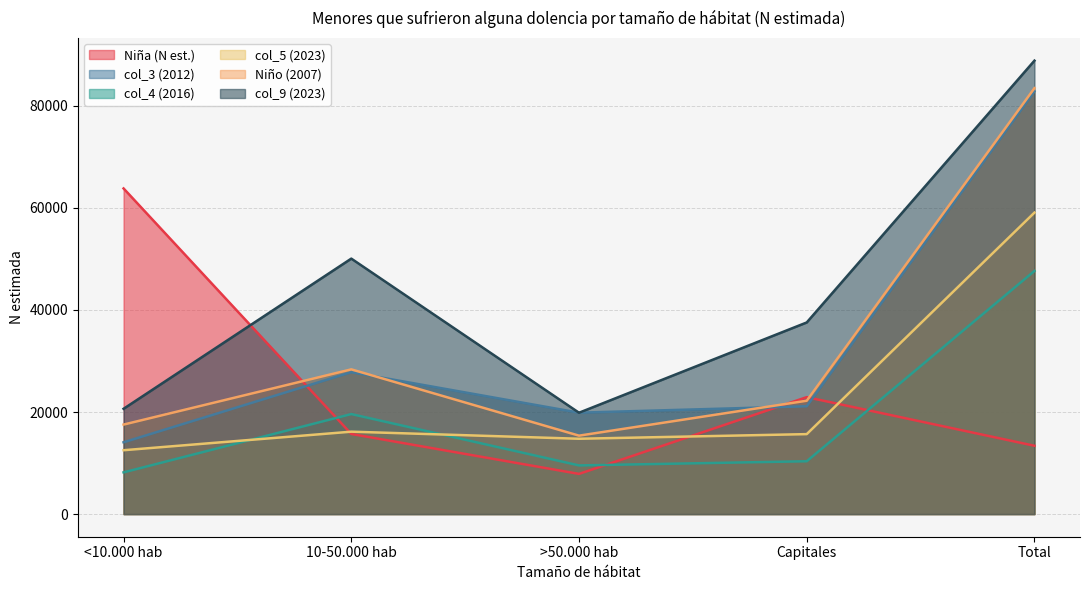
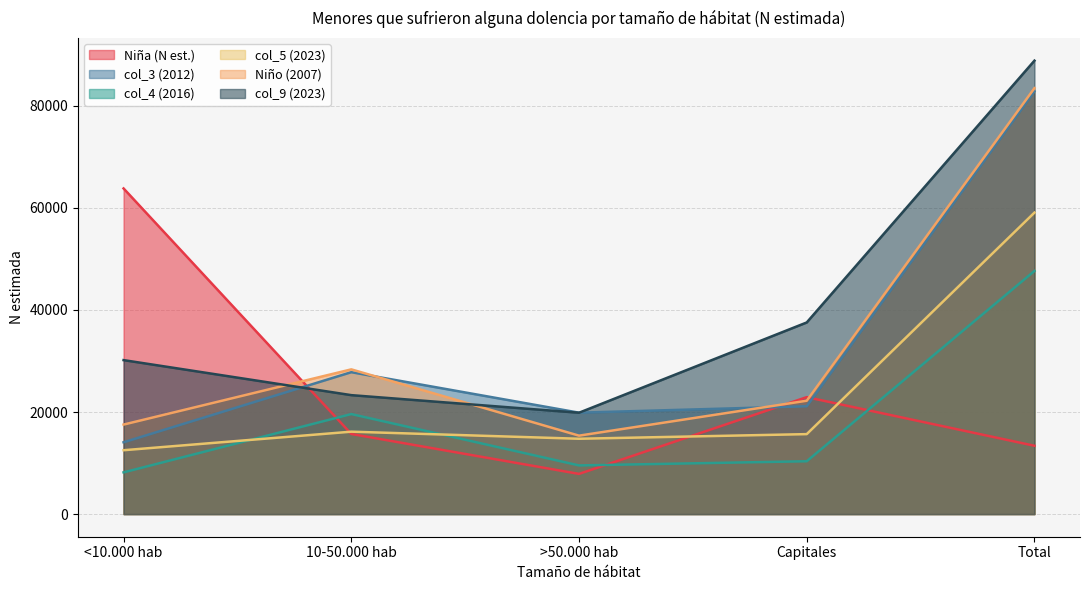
  {
    "Niña (N est.)": {
      "<10.000 hab": 64000,
      ">50.000 hab": 8000,
      "Capitales": 23000,
      "Total": 13000
    },
    "col_9 (2023)": {
-     "<10.000 hab": 21000,
-     "10-50.000 hab": 50000,
+     "<10.000 hab": 30000,
+     "10-50.000 hab": 23000,
      "Capitales": 38000,
      "Total": 89000
    }
  }
